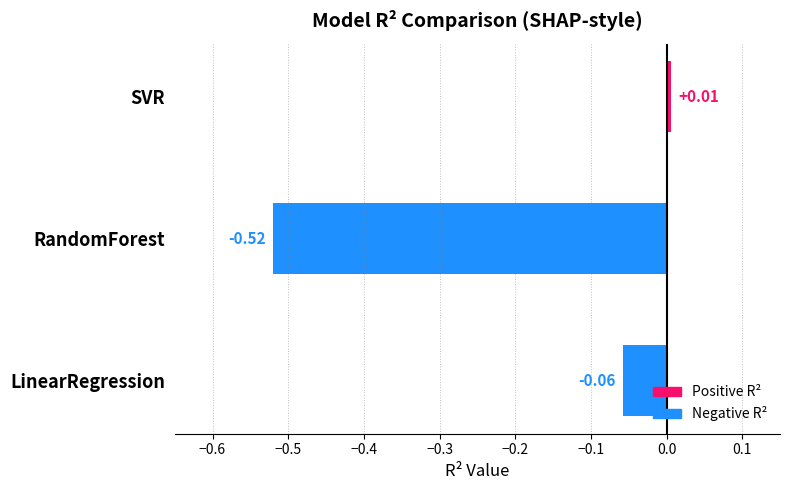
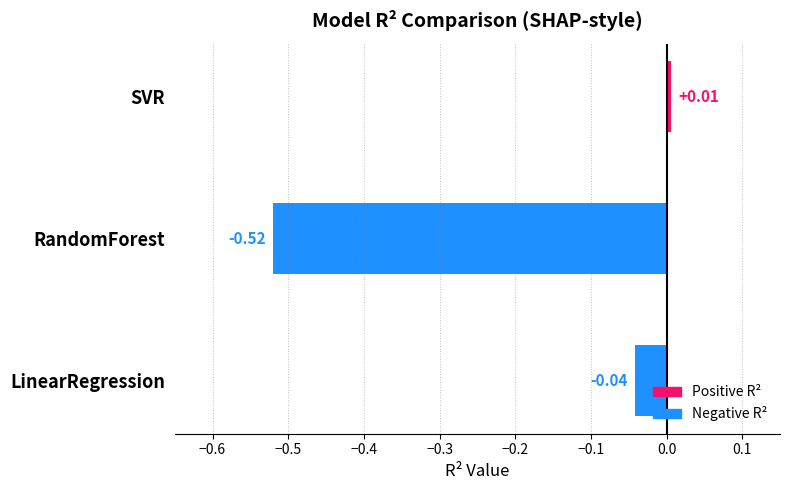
  {
    "SVR": "+0.01",
    "RandomForest": "-0.52",
-   "LinearRegression": "-0.06"
+   "LinearRegression": "-0.04"
  }
